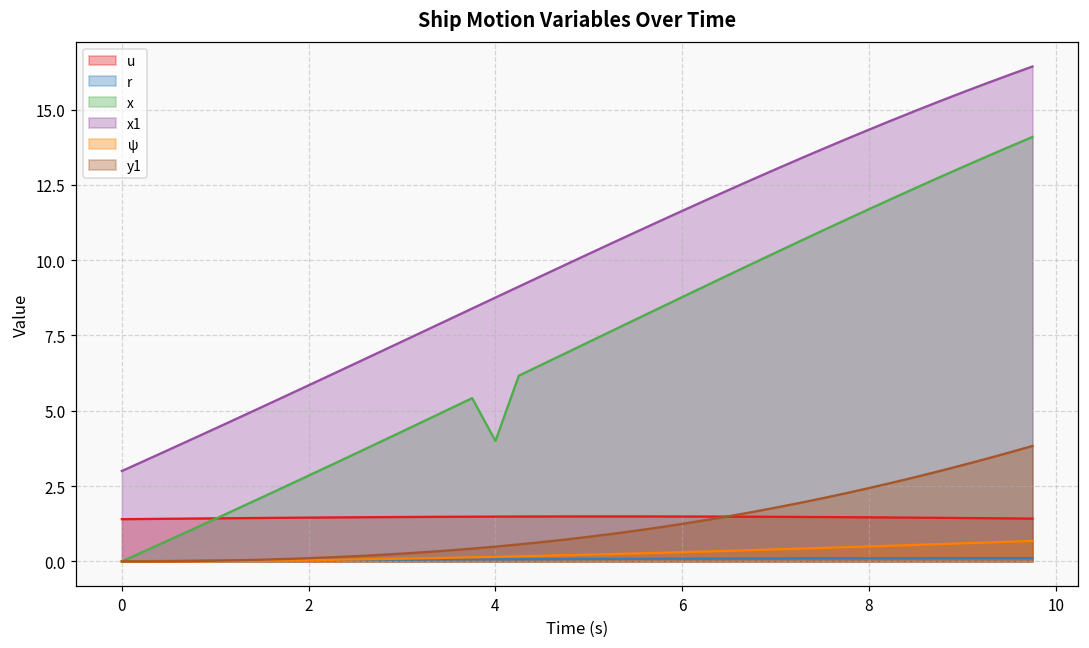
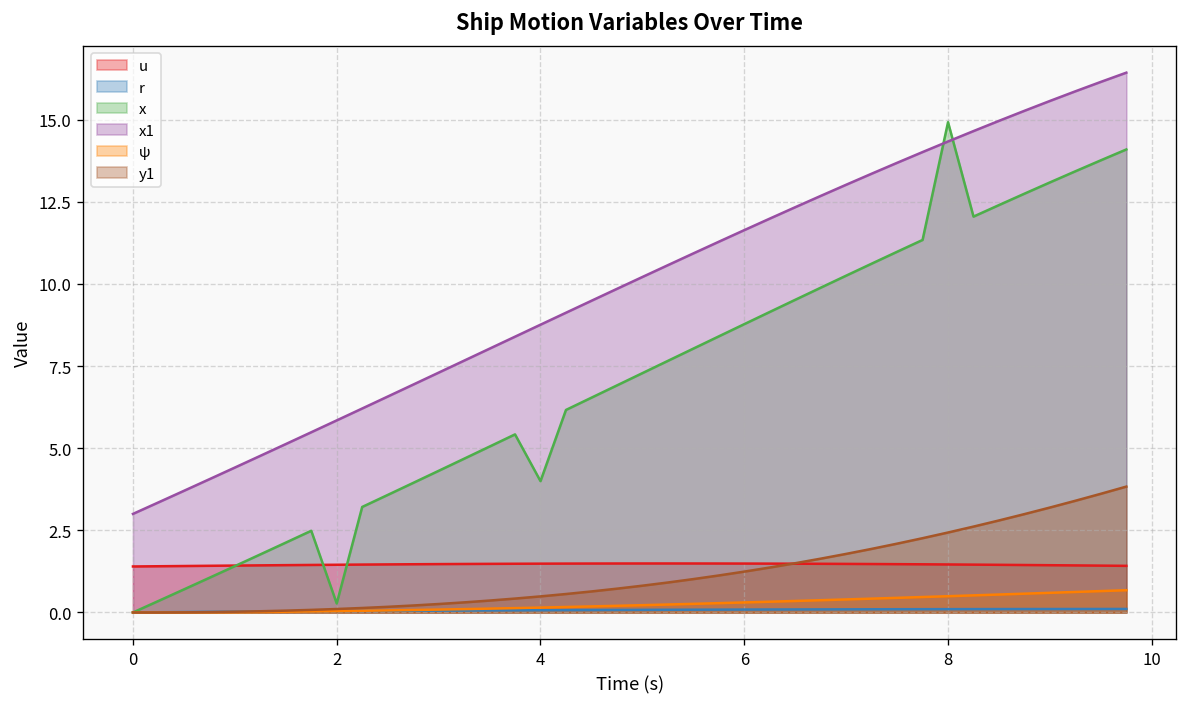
  {
    "x": {
-     "2": 2.8,
+     "2": 0.3,
      "4": 4.0,
      "6": 8.8,
-     "8": 11.7
+     "8": 14.9
    }
  }
